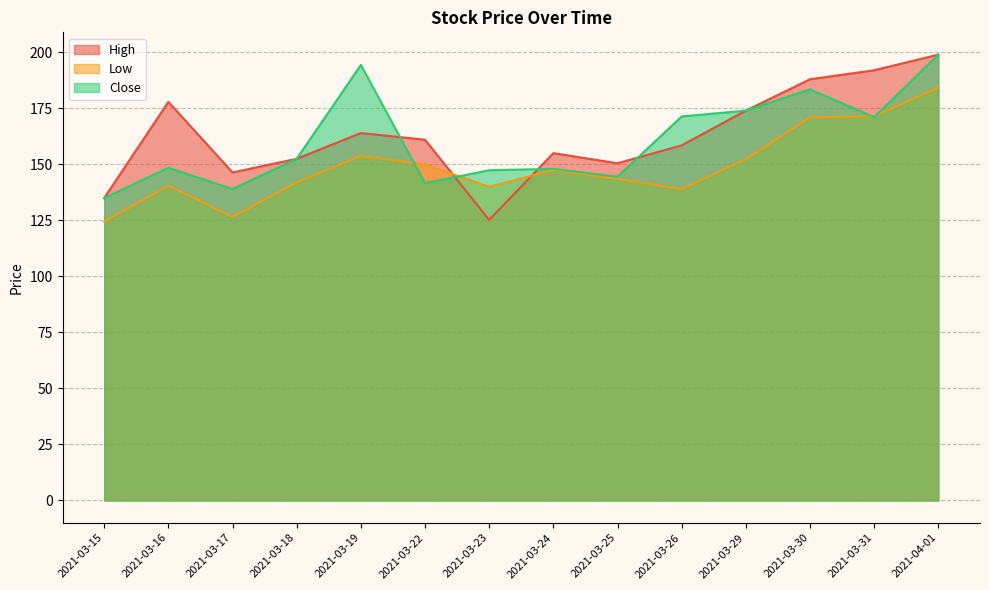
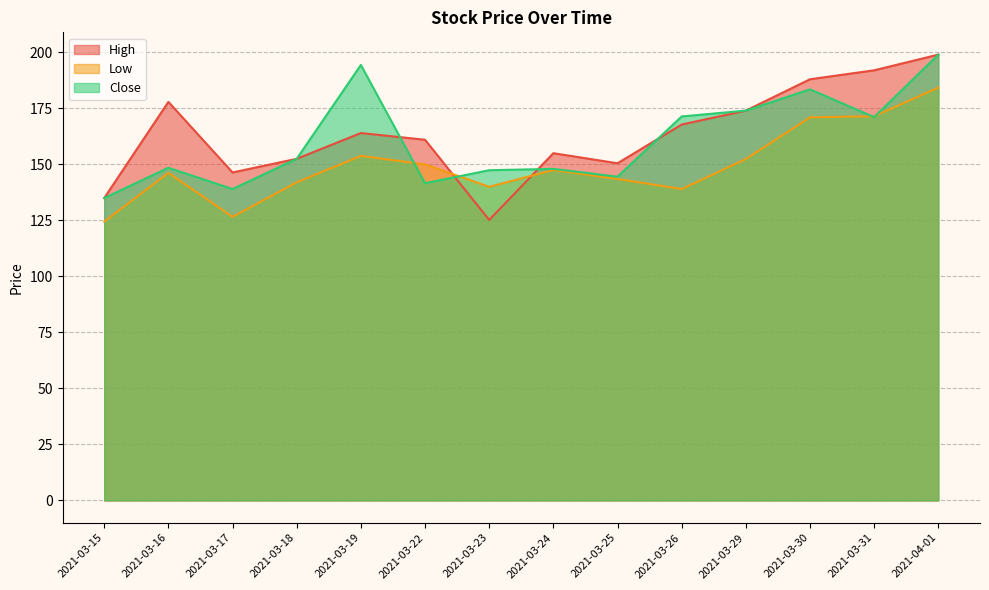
  {
    "High": {
      "2021-03-16": 178,
      "2021-03-17": 146,
      "2021-03-19": 164,
      "2021-03-22": 161,
      "2021-03-23": 125,
      "2021-03-24": 155,
      "2021-03-25": 151,
-     "2021-03-26": 159,
+     "2021-03-26": 168,
      "2021-03-30": 188,
      "2021-03-31": 192
    },
    "Low": {
      "2021-03-15": 125,
-     "2021-03-16": 141,
+     "2021-03-16": 146,
      "2021-03-17": 127,
      "2021-03-18": 142,
      "2021-03-19": 154,
      "2021-03-22": 150,
      "2021-03-23": 140,
      "2021-03-26": 139,
      "2021-03-29": 152,
      "2021-03-30": 171,
      "2021-04-01": 184
    },
    "Close": {
      "2021-03-16": 149,
      "2021-03-17": 139,
      "2021-03-19": 194,
      "2021-03-22": 142,
      "2021-03-23": 147,
      "2021-03-26": 171,
      "2021-03-30": 184
    }
  }
